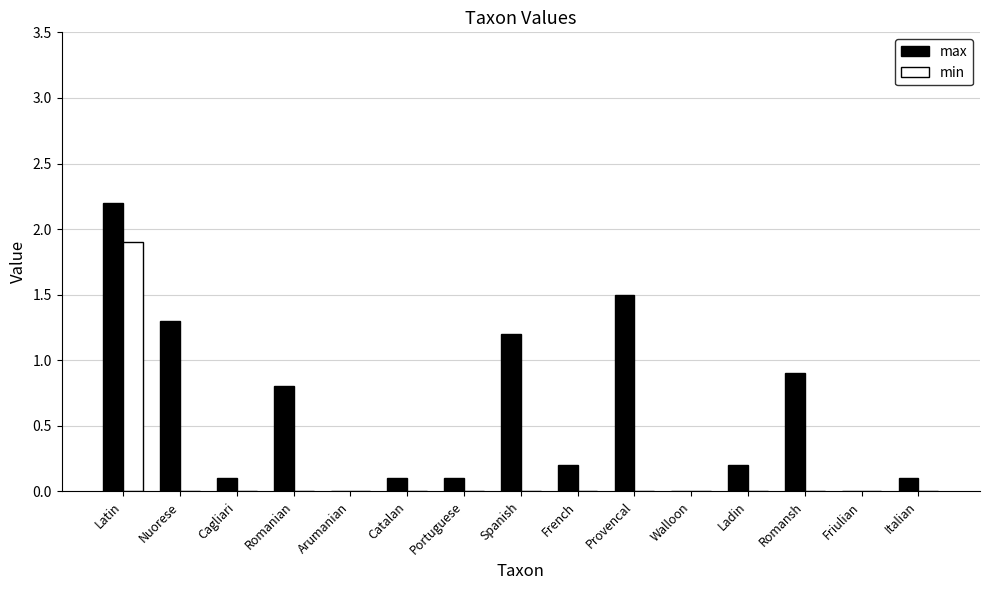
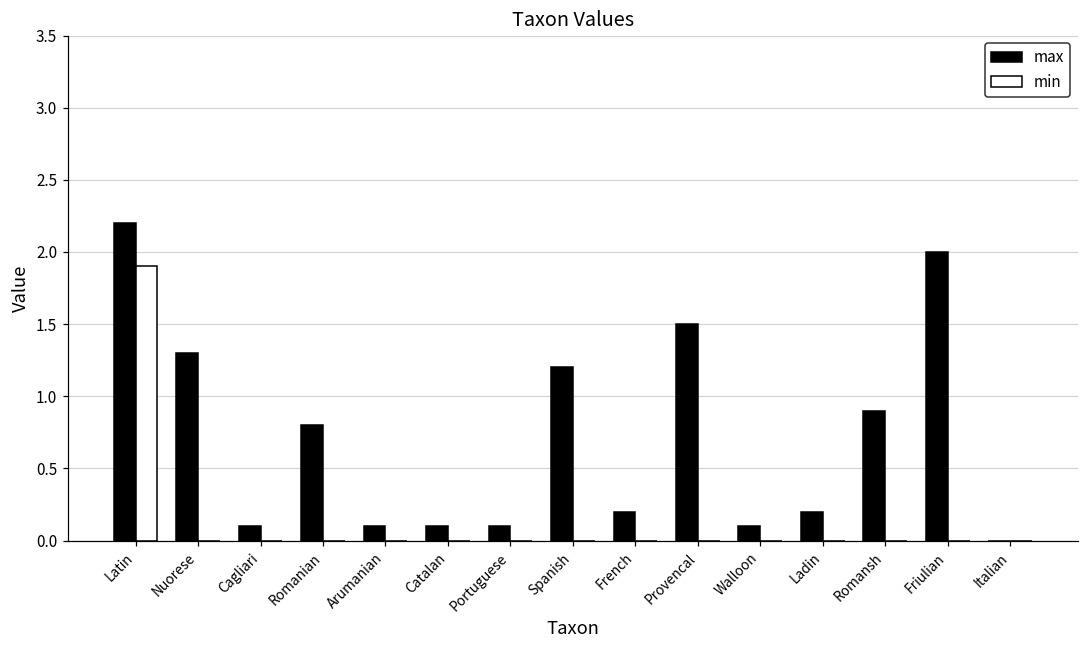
  {
    "max": {
      "Latin": 2.2,
      "Nuorese": 1.3,
      "Cagliari": 0.1,
      "Romanian": 0.8,
-     "Arumanian": 0.0,
+     "Arumanian": 0.1,
      "Catalan": 0.1,
      "Portuguese": 0.1,
      "Spanish": 1.2,
      "French": 0.2,
      "Provencal": 1.5,
-     "Walloon": 0.0,
+     "Walloon": 0.1,
      "Ladin": 0.2,
      "Romansh": 0.9,
-     "Friulian": 0,
-     "Italian": 0.1
+     "Friulian": 2,
+     "Italian": 0.0
    },
    "min": {
      "Latin": 1.9,
      "Nuorese": 0.0,
      "Cagliari": 0.0,
      "Romanian": 0.0,
      "Arumanian": 0.0,
      "Catalan": 0.0,
      "Portuguese": 0.0,
      "Spanish": 0.0,
      "French": 0.0,
      "Provencal": 0.0,
      "Walloon": 0.0,
      "Ladin": 0.0,
      "Romansh": 0.0,
      "Friulian": 0.0,
      "Italian": 0.0
    }
  }
